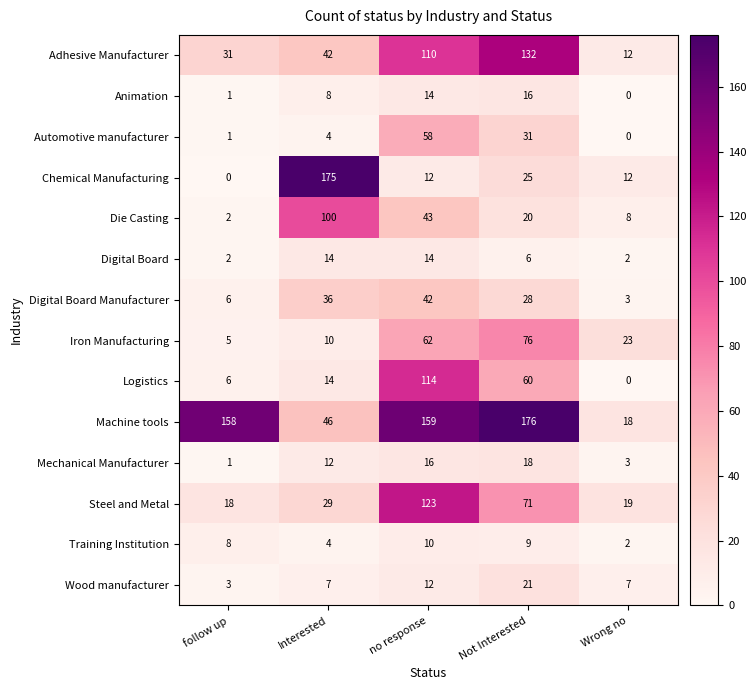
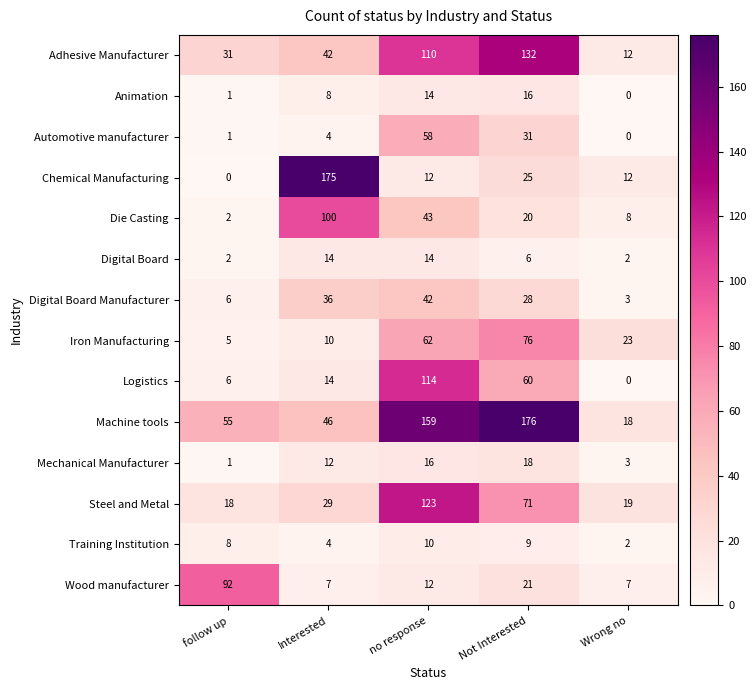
  {
    "Adhesive Manufacturer": {
      "follow up": 31,
      "Interested": 42,
      "no response": 110,
      "Not Interested": 132,
      "Wrong no": 12
    },
    "Animation": {
      "follow up": 1,
      "Interested": 8,
      "no response": 14,
      "Not Interested": 16,
      "Wrong no": 0
    },
    "Automotive manufacturer": {
      "follow up": 1,
      "Interested": 4,
      "no response": 58,
      "Not Interested": 31,
      "Wrong no": 0
    },
    "Chemical Manufacturing": {
      "follow up": 0,
      "Interested": 175,
      "no response": 12,
      "Not Interested": 25,
      "Wrong no": 12
    },
    "Die Casting": {
      "follow up": 2,
      "Interested": 100,
      "no response": 43,
      "Not Interested": 20,
      "Wrong no": 8
    },
    "Digital Board": {
      "follow up": 2,
      "Interested": 14,
      "no response": 14,
      "Not Interested": 6,
      "Wrong no": 2
    },
    "Digital Board Manufacturer": {
      "follow up": 6,
      "Interested": 36,
      "no response": 42,
      "Not Interested": 28,
      "Wrong no": 3
    },
    "Iron Manufacturing": {
      "follow up": 5,
      "Interested": 10,
      "no response": 62,
      "Not Interested": 76,
      "Wrong no": 23
    },
    "Logistics": {
      "follow up": 6,
      "Interested": 14,
      "no response": 114,
      "Not Interested": 60,
      "Wrong no": 0
    },
    "Machine tools": {
-     "follow up": 158,
+     "follow up": 55,
      "Interested": 46,
      "no response": 159,
      "Not Interested": 176,
      "Wrong no": 18
    },
    "Mechanical Manufacturer": {
      "follow up": 1,
      "Interested": 12,
      "no response": 16,
      "Not Interested": 18,
      "Wrong no": 3
    },
    "Steel and Metal": {
      "follow up": 18,
      "Interested": 29,
      "no response": 123,
      "Not Interested": 71,
      "Wrong no": 19
    },
    "Training Institution": {
      "follow up": 8,
      "Interested": 4,
      "no response": 10,
      "Not Interested": 9,
      "Wrong no": 2
    },
    "Wood manufacturer": {
-     "follow up": 3,
+     "follow up": 92,
      "Interested": 7,
      "no response": 12,
      "Not Interested": 21,
      "Wrong no": 7
    }
  }
